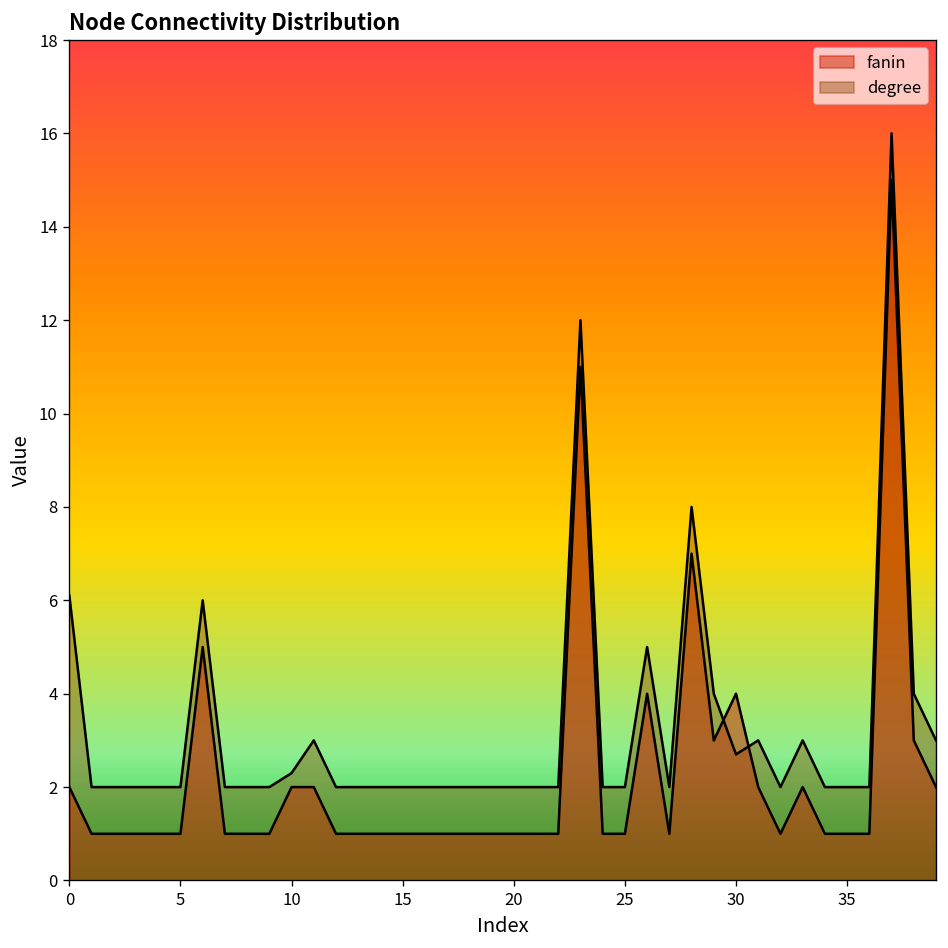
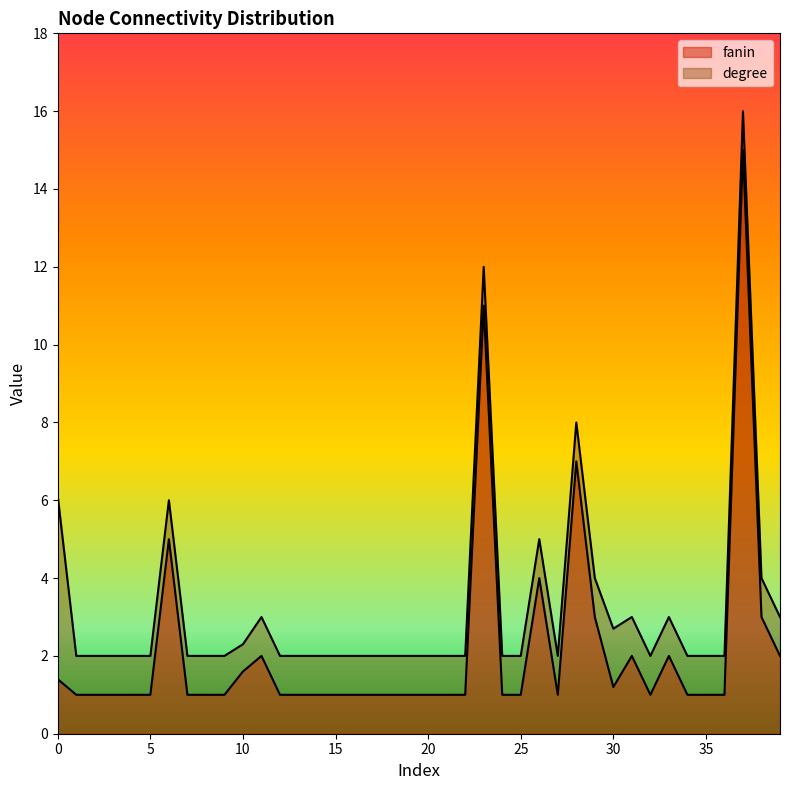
  {
    "fanin": {
-     "0": 2.0,
+     "0": 1.4,
      "5": 1.0,
-     "10": 2.0,
+     "10": 1.6,
      "15": 1.0,
      "20": 1.0,
      "25": 1.0,
-     "30": 4.0,
+     "30": 1.2,
      "35": 1.0
    },
    "degree": {
      "0": 6.1,
      "5": 2.0,
      "10": 2.3,
      "15": 2.0,
      "20": 2.0,
      "25": 2.0,
      "30": 2.7,
      "35": 2.0
    }
  }
